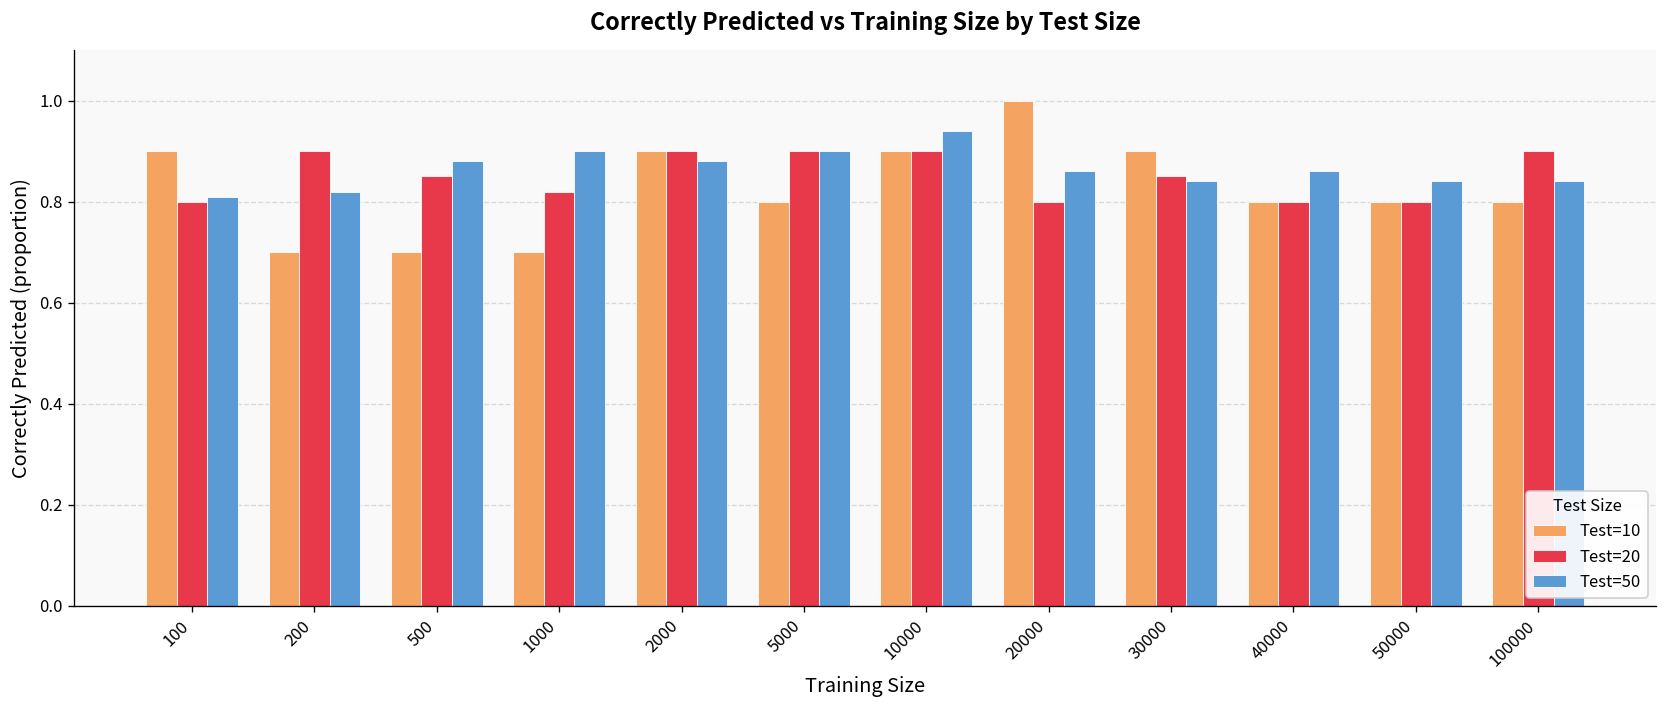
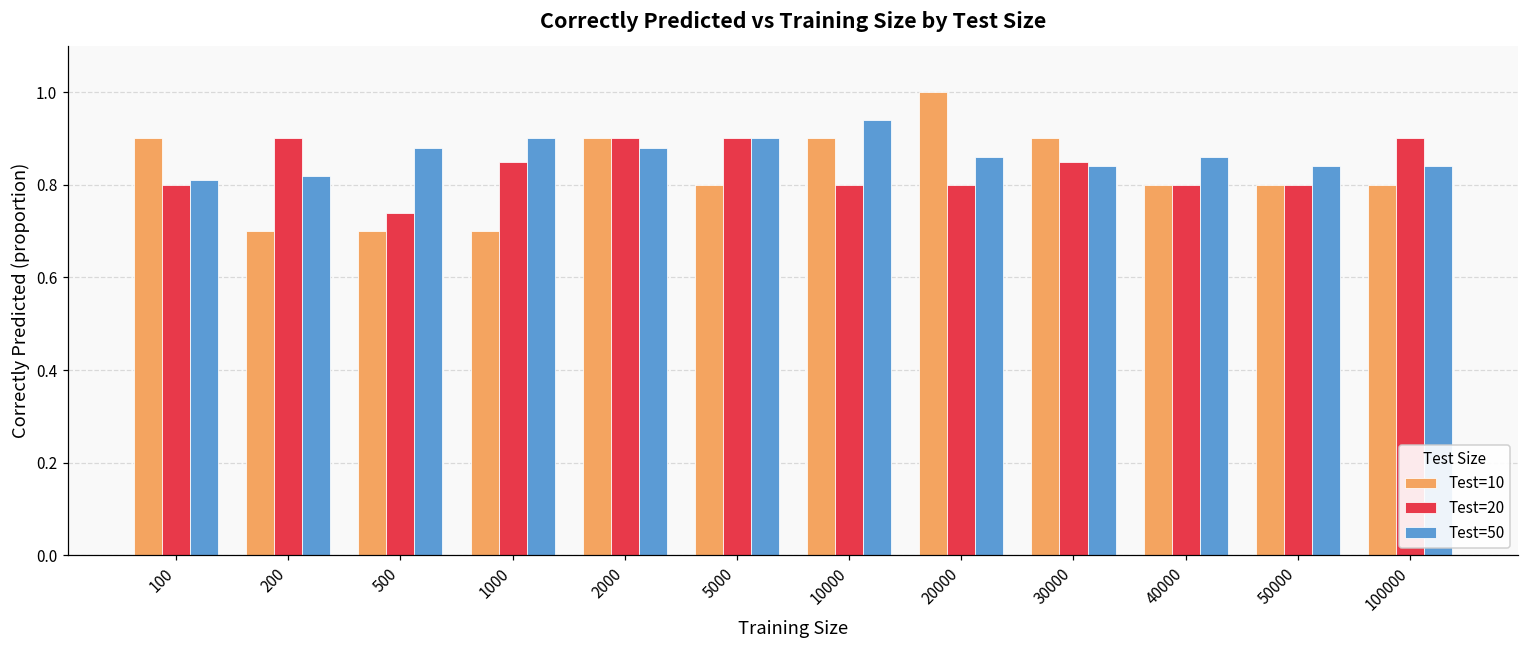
  {
    "Test=10": {
      "100": 0.90,
      "200": 0.70,
      "500": 0.70,
      "1000": 0.70,
      "2000": 0.90,
      "5000": 0.80,
      "10000": 0.90,
      "20000": 1.00,
      "30000": 0.90,
      "40000": 0.80,
      "50000": 0.80,
      "100000": 0.80
    },
    "Test=20": {
      "100": 0.80,
      "200": 0.90,
-     "500": 0.85,
-     "1000": 0.82,
+     "500": 0.74,
+     "1000": 0.85,
      "2000": 0.90,
      "5000": 0.90,
-     "10000": 0.9,
+     "10000": 0.8,
      "20000": 0.80,
      "30000": 0.85,
      "40000": 0.80,
      "50000": 0.80,
      "100000": 0.90
    },
    "Test=50": {
      "100": 0.81,
      "200": 0.82,
      "500": 0.88,
      "1000": 0.90,
      "2000": 0.88,
      "5000": 0.90,
      "10000": 0.94,
      "20000": 0.86,
      "30000": 0.84,
      "40000": 0.86,
      "50000": 0.84,
      "100000": 0.84
    }
  }
